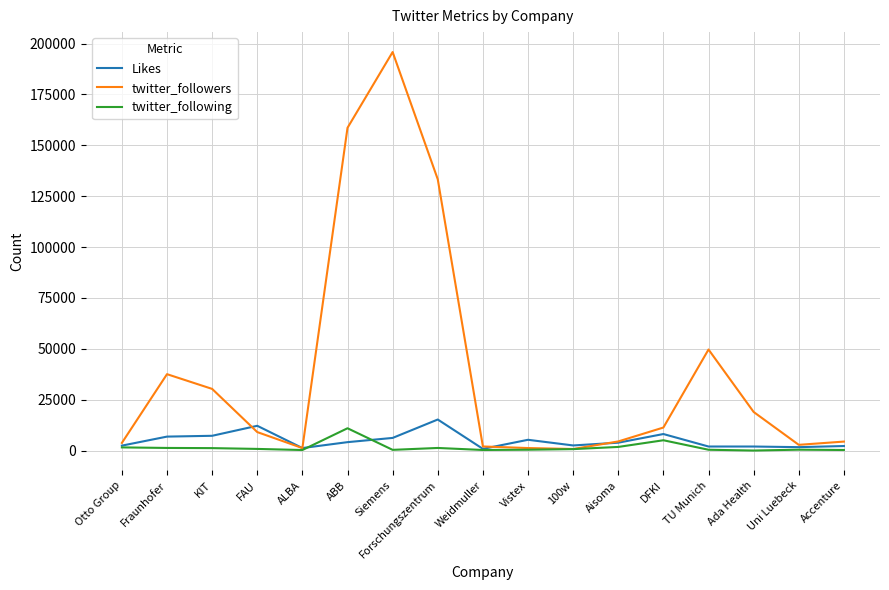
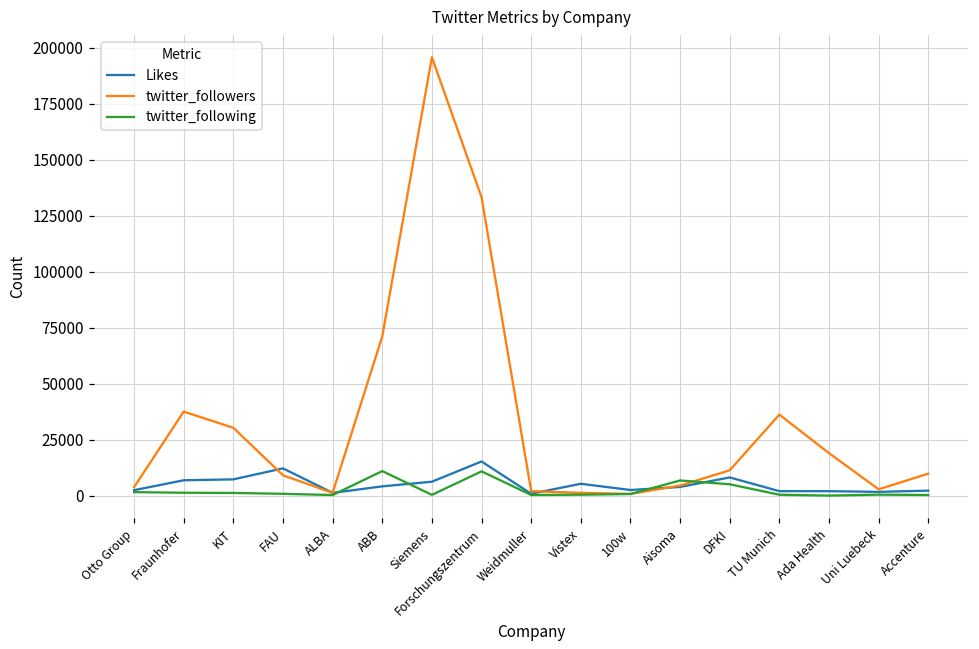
  {
    "Likes": {
      "Fraunhofer": 7000,
      "KIT": 7000,
      "FAU": 12000,
      "ABB": 4000,
      "Siemens": 6000,
      "Forschungszentrum": 15000,
      "Vistex": 5000,
      "100w": 3000,
      "DFKI": 8000,
      "TU Munich": 2000,
      "Ada Health": 2000,
      "Accenture": 2000
    },
    "twitter_followers": {
      "Otto Group": 4000,
      "Fraunhofer": 38000,
      "KIT": 30000,
      "FAU": 9000,
-     "ABB": 159000,
+     "ABB": 71000,
      "Siemens": 196000,
      "Forschungszentrum": 133000,
      "DFKI": 11000,
-     "TU Munich": 50000,
+     "TU Munich": 36000,
      "Ada Health": 19000,
-     "Accenture": 4000
+     "Accenture": 10000
    },
    "twitter_following": {
      "Fraunhofer": 1000,
      "KIT": 1000,
      "FAU": 1000,
      "ABB": 11000,
      "Siemens": 0,
-     "Forschungszentrum": 1000,
-     "Aisoma": 2000,
+     "Forschungszentrum": 11000,
+     "Aisoma": 7000,
      "DFKI": 5000,
      "TU Munich": 0,
      "Ada Health": 0,
      "Accenture": 0
    }
  }
